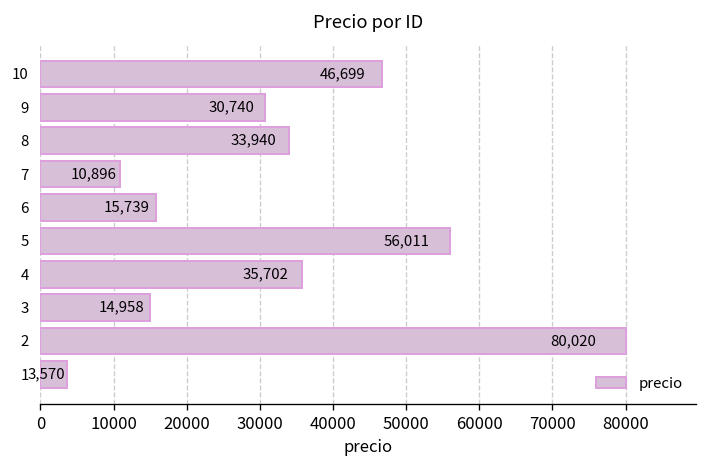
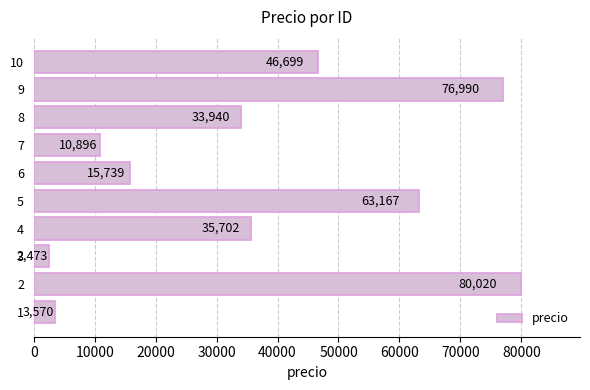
  {
    "10": "46,699",
-   "9": "30,740",
+   "9": "76,990",
    "8": "33,940",
    "7": "10,896",
    "6": "15,739",
-   "5": "56,011",
+   "5": "63,167",
    "4": "35,702",
-   "3": "14,958",
+   "3": "2,473",
    "2": "80,020",
    "1": "3,570"
  }
